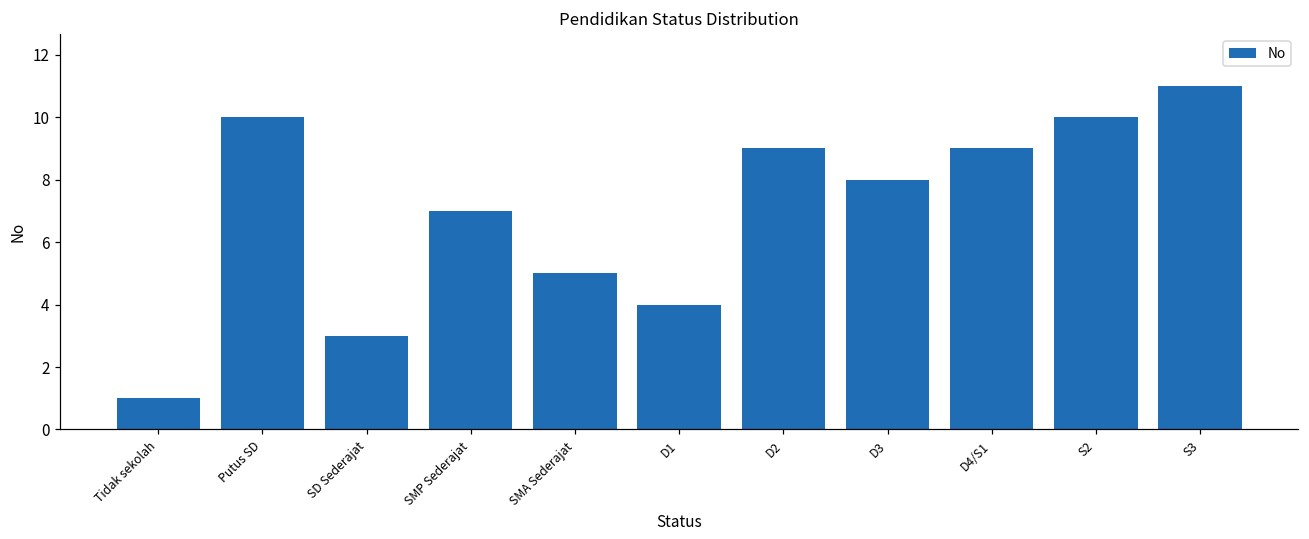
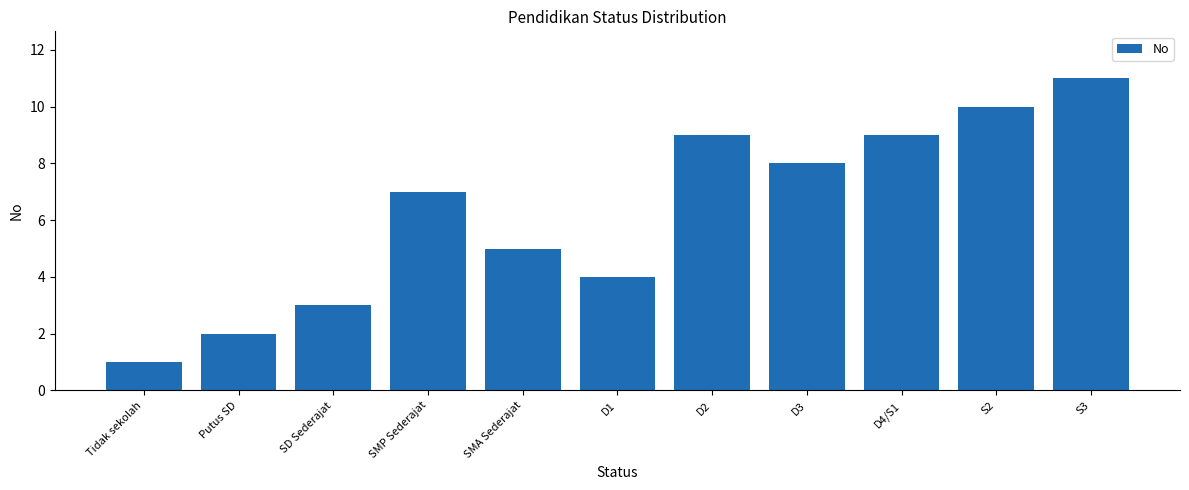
  {
    "Tidak sekolah": 1,
-   "Putus SD": 10,
+   "Putus SD": 2,
    "SD Sederajat": 3,
    "SMP Sederajat": 7,
    "SMA Sederajat": 5,
    "D1": 4,
    "D2": 9,
    "D3": 8,
    "D4/S1": 9,
    "S2": 10,
    "S3": 11
  }
